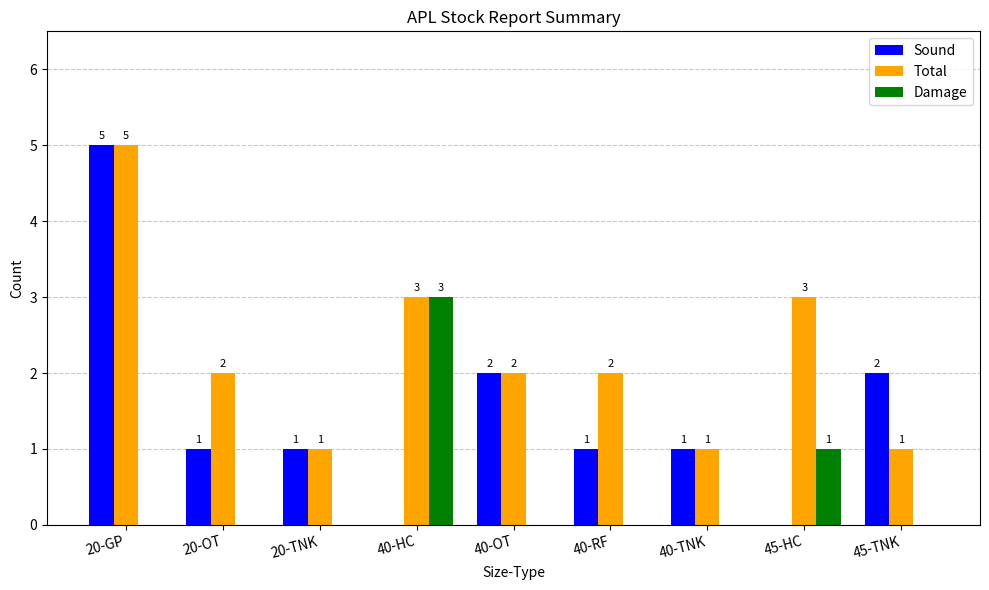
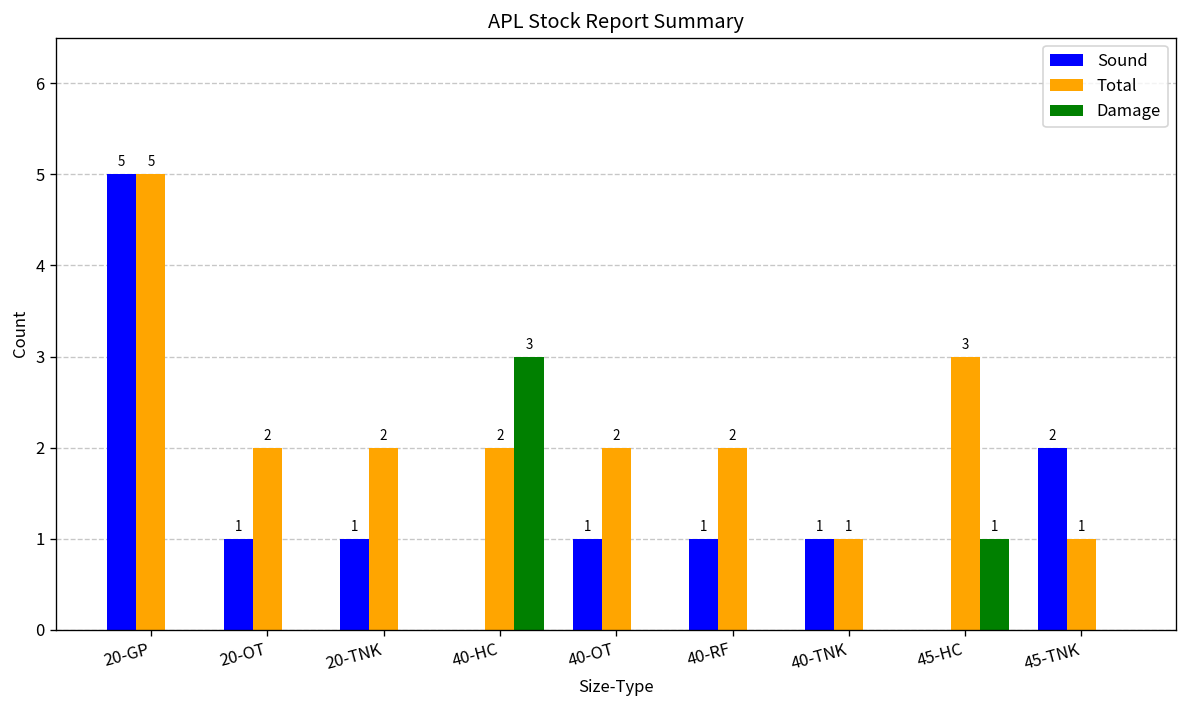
  {
    "Sound": {
      "20-GP": 5,
      "20-OT": 1,
      "20-TNK": 1,
-     "40-OT": 2,
+     "40-OT": 1,
      "40-RF": 1,
      "40-TNK": 1,
      "45-TNK": 2
    },
    "Total": {
      "20-GP": 5,
      "20-OT": 2,
-     "20-TNK": 1,
-     "40-HC": 3,
+     "20-TNK": 2,
+     "40-HC": 2,
      "40-OT": 2,
      "40-RF": 2,
      "40-TNK": 1,
      "45-HC": 3,
      "45-TNK": 1
    },
    "Damage": {
      "40-HC": 3,
      "45-HC": 1
    }
  }
